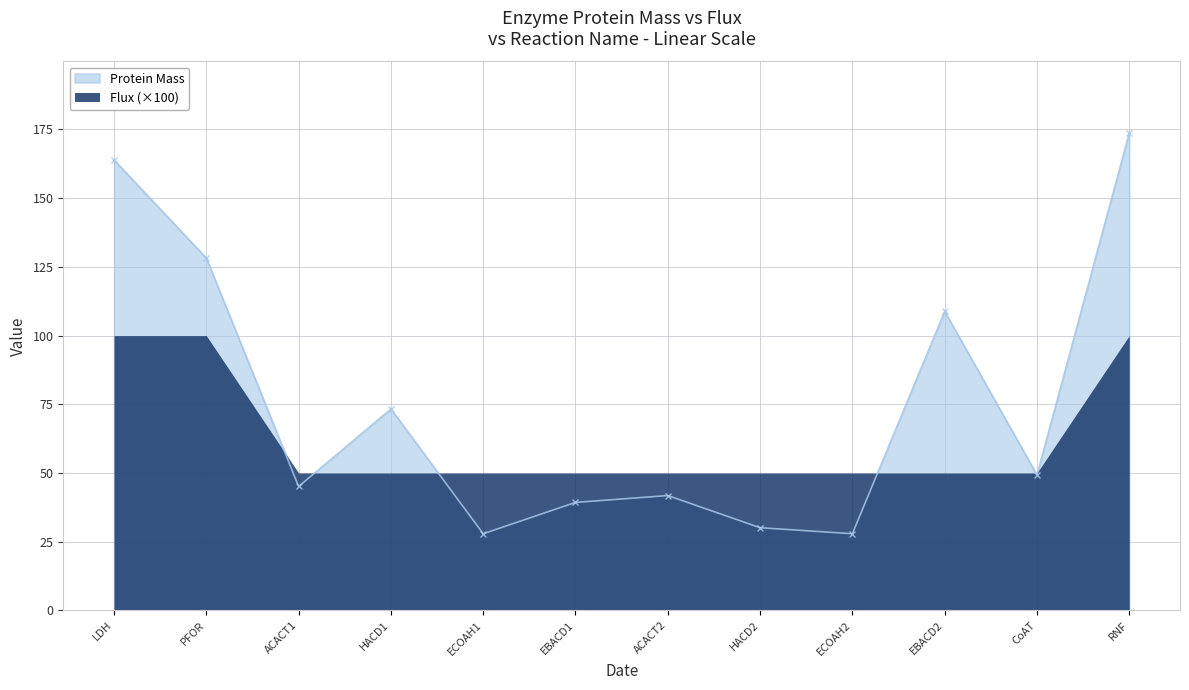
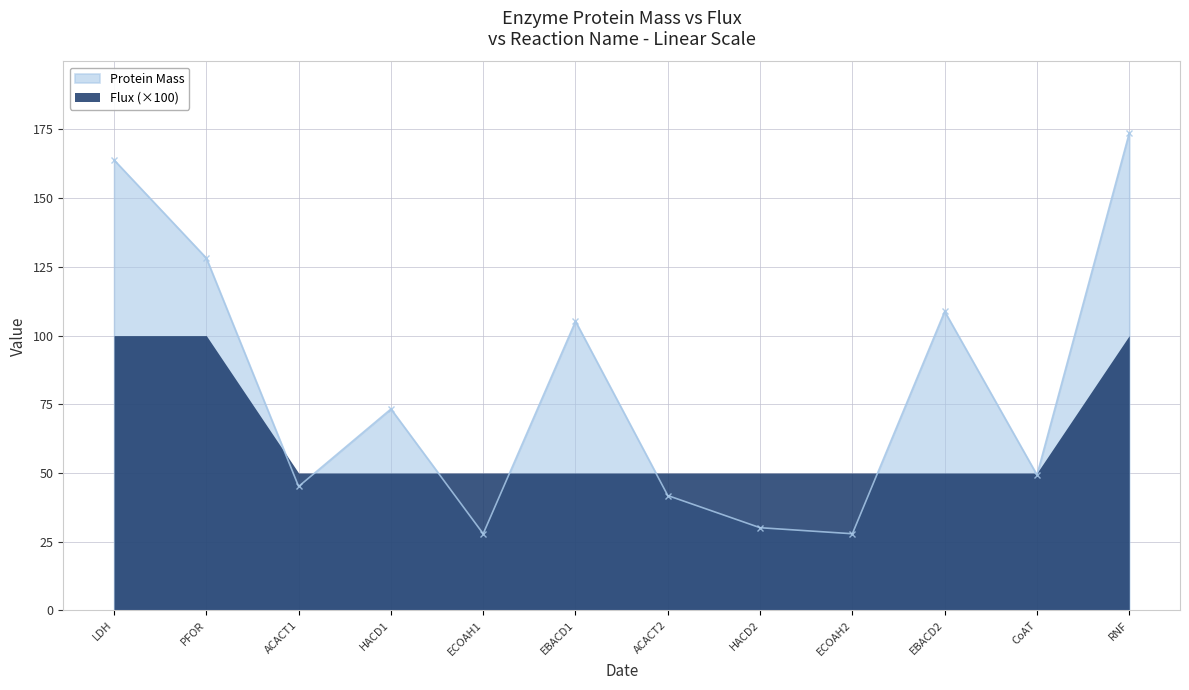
  {
    "Protein Mass": {
      "LDH": 164,
      "PFOR": 128,
      "ACACT1": 45,
      "HACD1": 73,
      "ECOAH1": 28,
-     "EBACD1": 39,
+     "EBACD1": 105,
      "ACACT2": 42,
      "HACD2": 30,
      "ECOAH2": 28,
      "EBACD2": 109,
      "RNF": 174
    },
    "Flux (×100)": {
      "LDH": 100,
      "PFOR": 100,
      "ACACT1": 50,
      "HACD1": 50,
      "ECOAH1": 50,
      "EBACD1": 50,
      "ACACT2": 50,
      "HACD2": 50,
      "ECOAH2": 50,
      "EBACD2": 50,
      "RNF": 100
    }
  }
